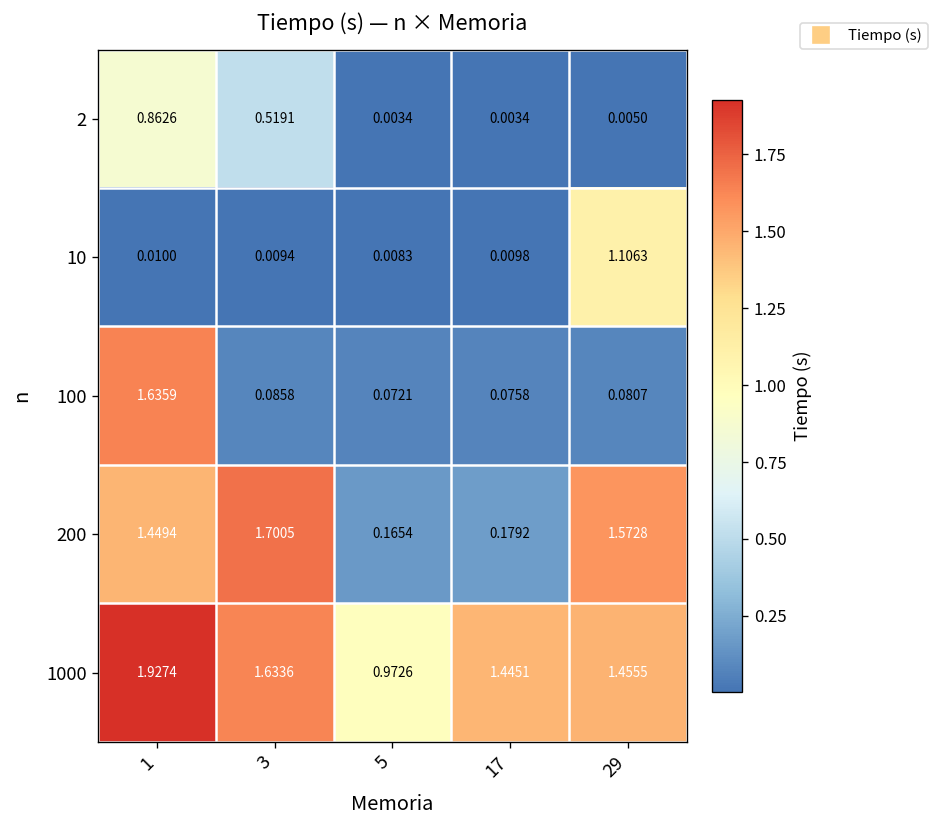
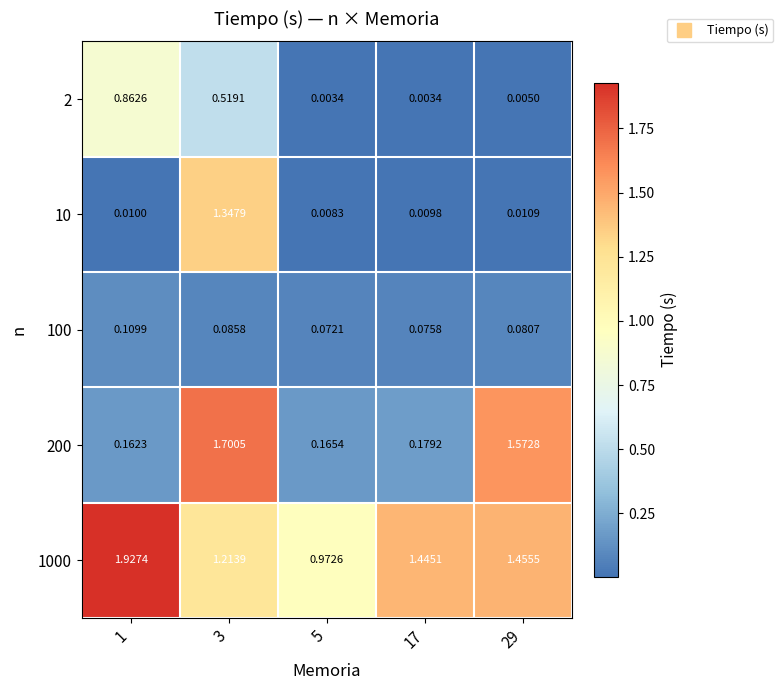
  {
    "2": {
      "1": 0.8626,
      "3": 0.5191,
      "5": 0.0034,
      "17": 0.0034,
      "29": 0.0050
    },
    "10": {
      "1": 0.0100,
-     "3": 0.0094,
+     "3": 1.3479,
      "5": 0.0083,
      "17": 0.0098,
-     "29": 1.1063
+     "29": 0.0109
    },
    "100": {
-     "1": 1.6359,
+     "1": 0.1099,
      "3": 0.0858,
      "5": 0.0721,
      "17": 0.0758,
      "29": 0.0807
    },
    "200": {
-     "1": 1.4494,
+     "1": 0.1623,
      "3": 1.7005,
      "5": 0.1654,
      "17": 0.1792,
      "29": 1.5728
    },
    "1000": {
      "1": 1.9274,
-     "3": 1.6336,
+     "3": 1.2139,
      "5": 0.9726,
      "17": 1.4451,
      "29": 1.4555
    }
  }
